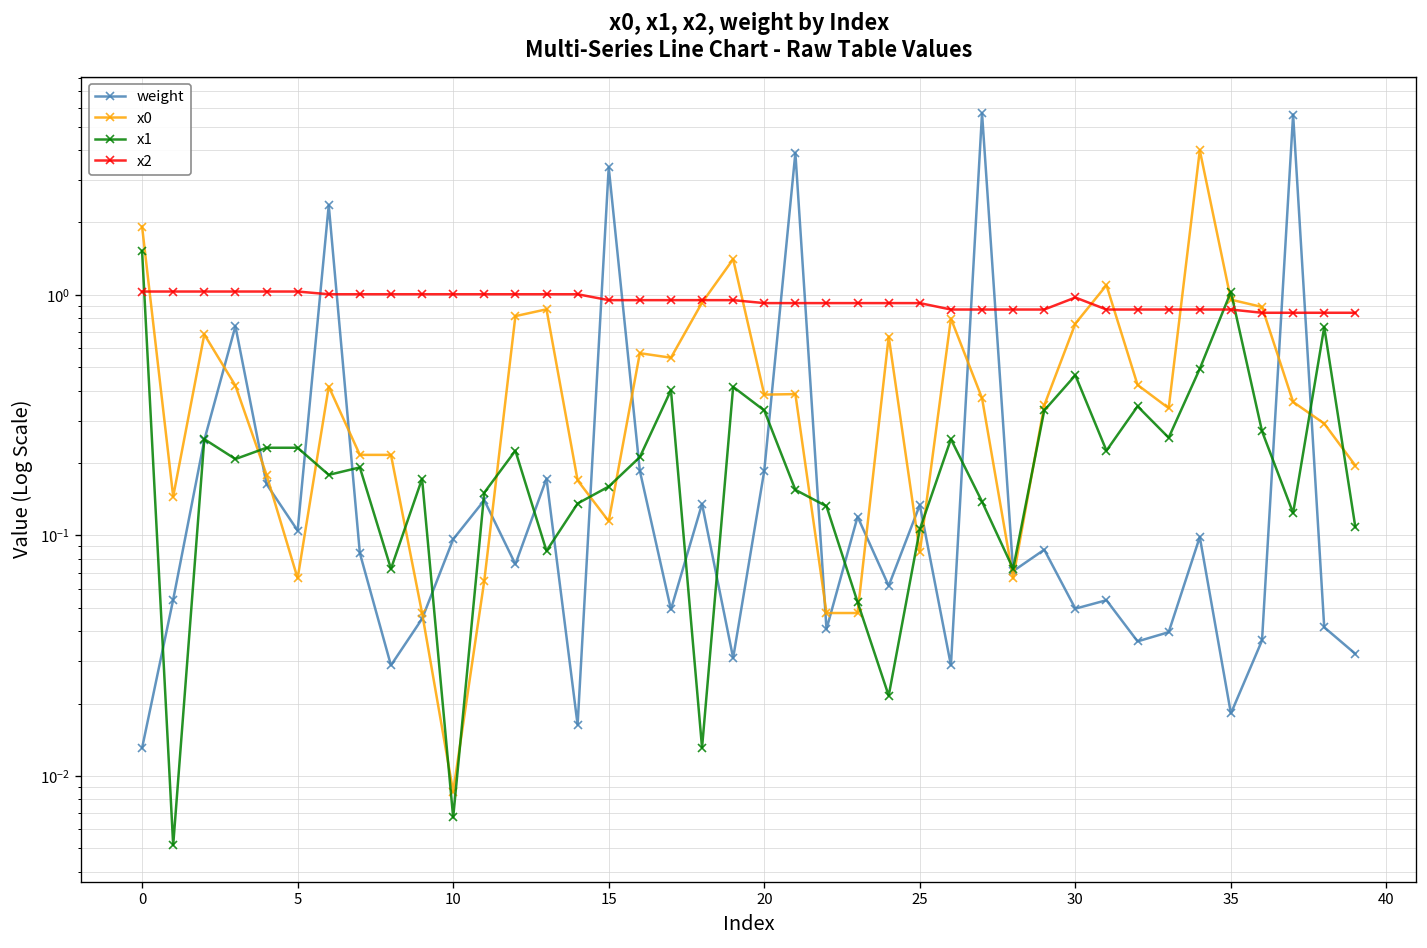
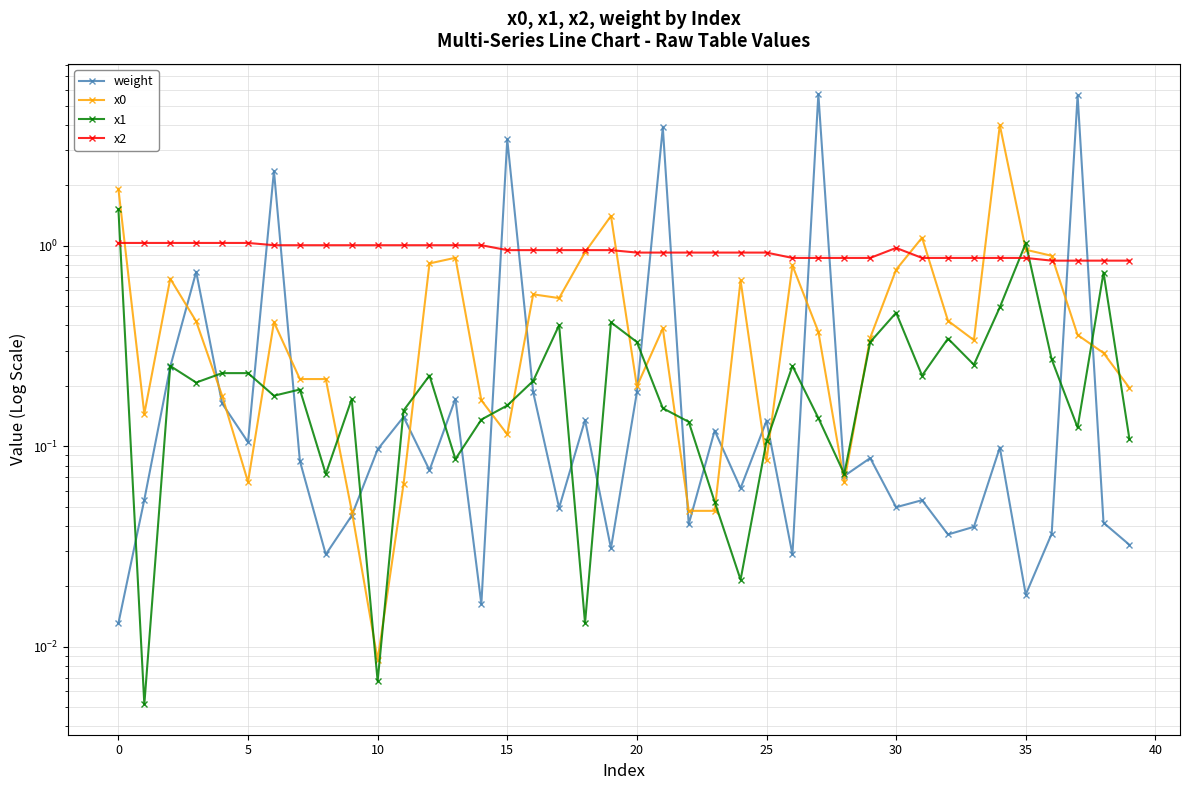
  {
    "weight": {
      "0": 0.013,
      "5": 0.10,
      "10": 0.10,
      "15": 3.4,
      "20": 0.19,
      "25": 0.13,
      "30": 0.05,
      "35": 0.018
    },
    "x0": {
      "0": 1.9,
      "5": 0.066,
      "10": 0.0086,
      "15": 0.11,
-     "20": 0.38,
+     "20": 0.20,
      "25": 0.085,
      "30": 0.76,
      "35": 1.0
    },
    "x1": {
      "0": 1.5,
      "5": 0.23,
      "10": 0.0067,
      "15": 0.16,
      "20": 0.33,
      "25": 0.11,
      "30": 0.46,
      "35": 1.0
    },
    "x2": {
      "0": 1.0,
      "5": 1.0,
      "10": 1.0,
      "15": 1.0,
      "20": 0.9,
      "25": 0.9,
      "30": 1.0,
      "35": 0.87
    }
  }
